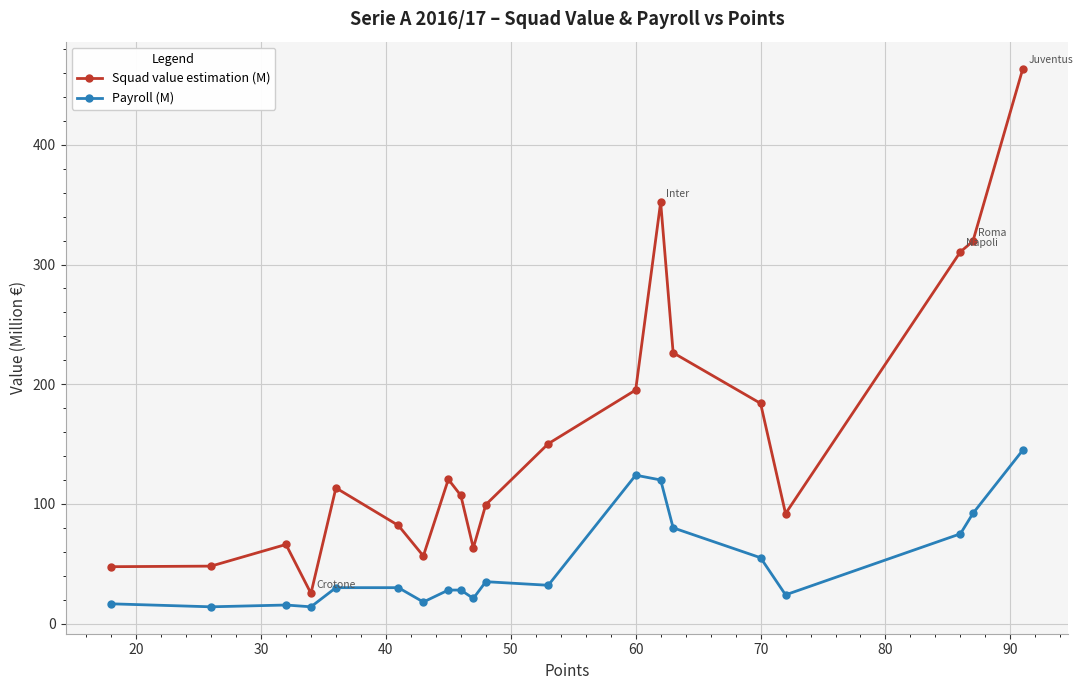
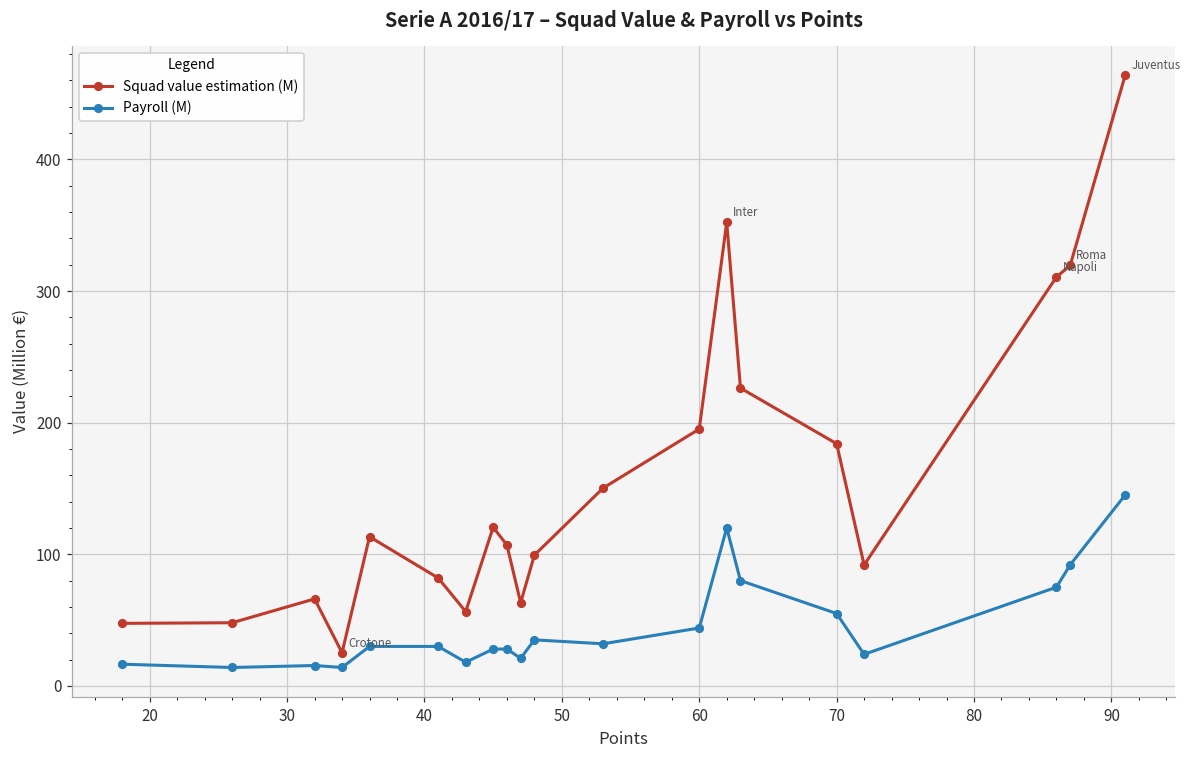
  {
    "Squad value estimation (M)": {
      "60": 195,
      "70": 184
    },
    "Payroll (M)": {
-     "60": 124,
+     "60": 44,
      "70": 55
    }
  }
